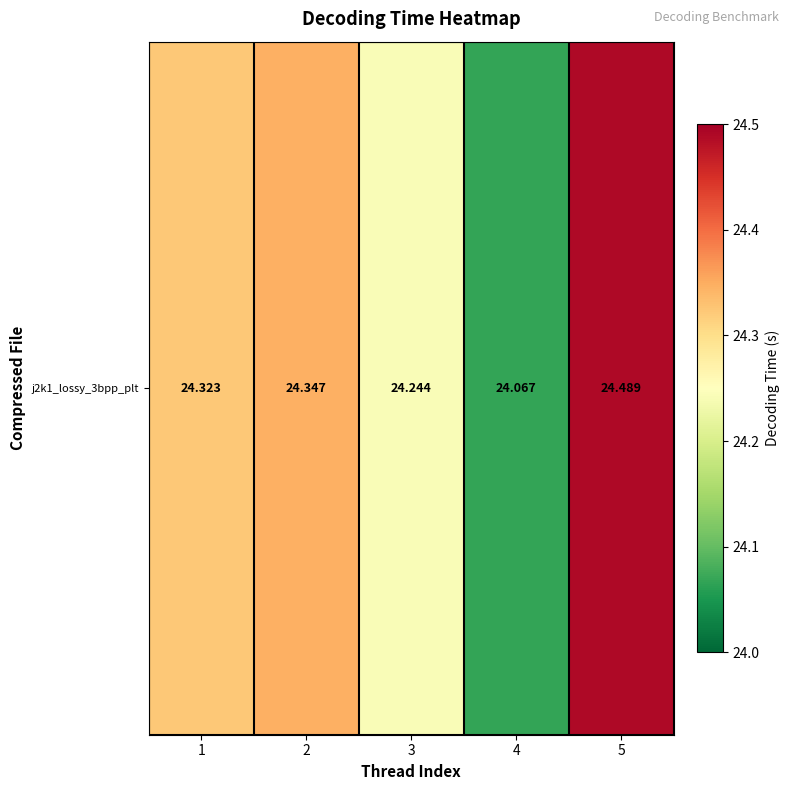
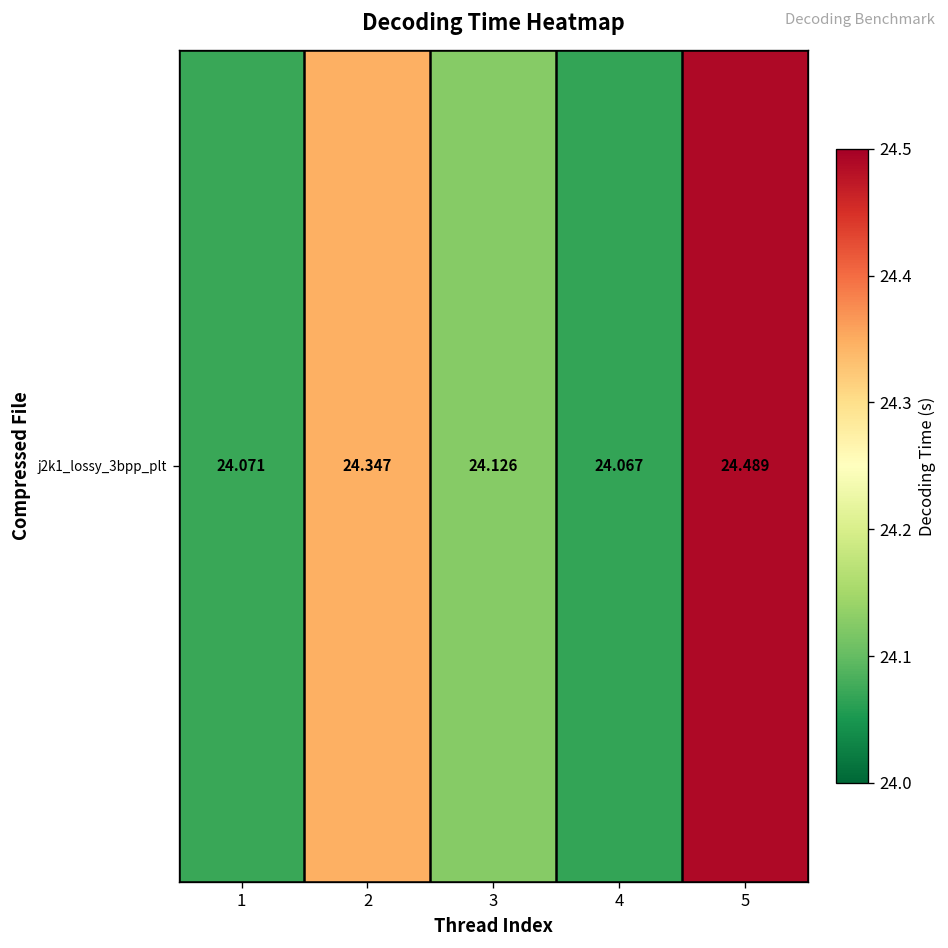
  {
    "j2k1_lossy_3bpp_plt": {
-     "1": 24.323,
+     "1": 24.071,
      "2": 24.347,
-     "3": 24.244,
+     "3": 24.126,
      "4": 24.067,
      "5": 24.489
    }
  }
